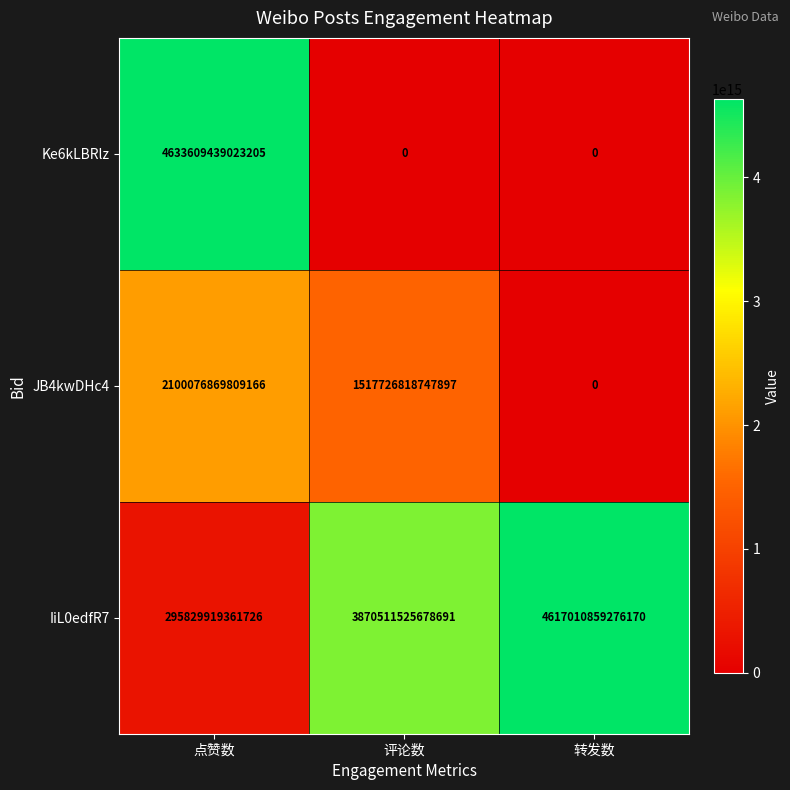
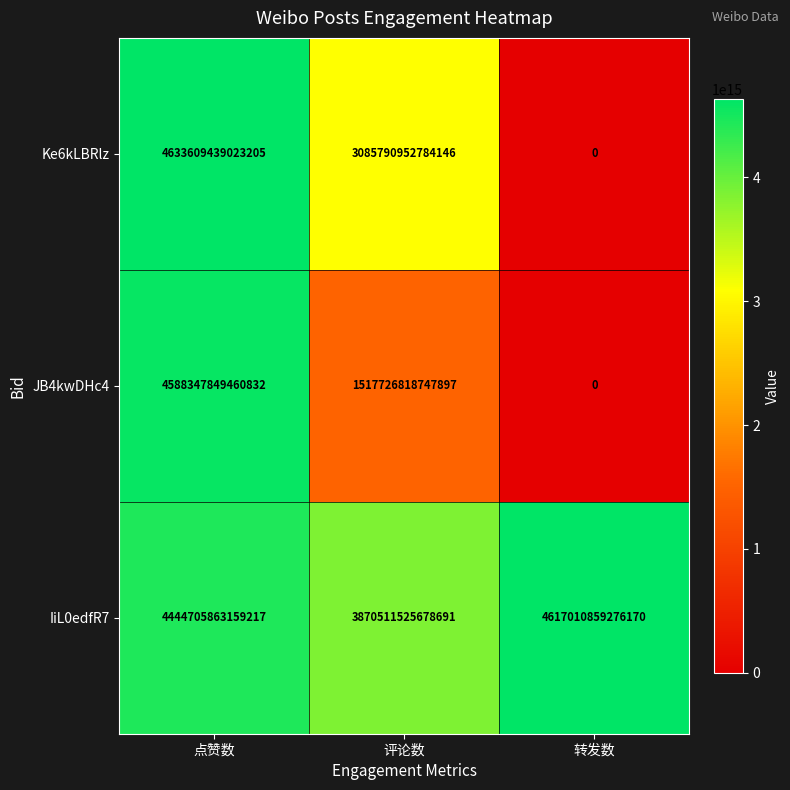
  {
    "Ke6kLBRlz": {
      "点赞数": 4633609439023205,
-     "评论数": 0,
+     "评论数": 3085790952784146,
      "转发数": 0
    },
    "JB4kwDHc4": {
-     "点赞数": 2100076869809166,
+     "点赞数": 4588347849460832,
      "评论数": 1517726818747897,
      "转发数": 0
    },
    "IiL0edfR7": {
-     "点赞数": 295829919361726,
+     "点赞数": 4444705863159217,
      "评论数": 3870511525678691,
      "转发数": 4617010859276170
    }
  }
